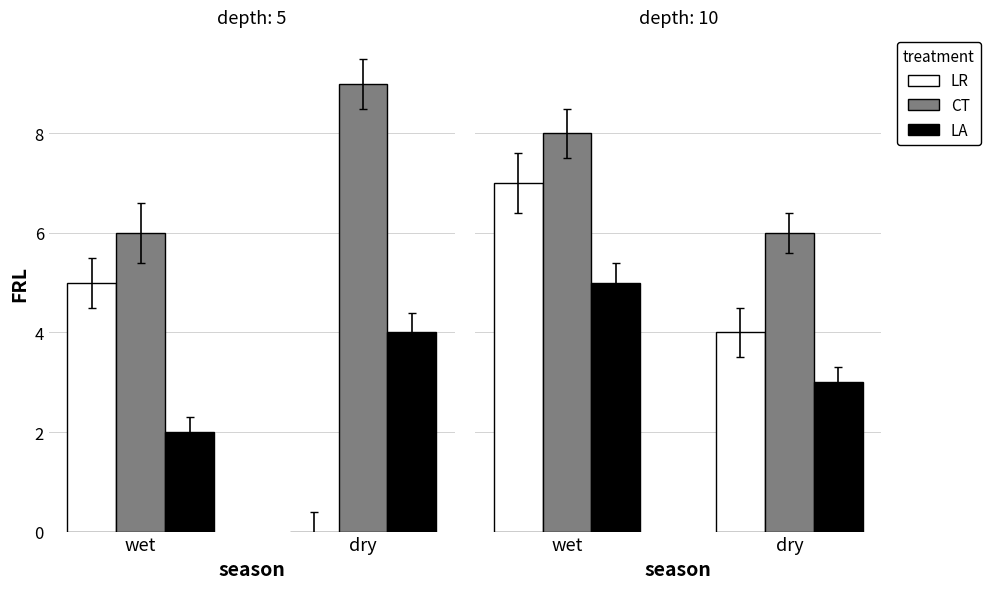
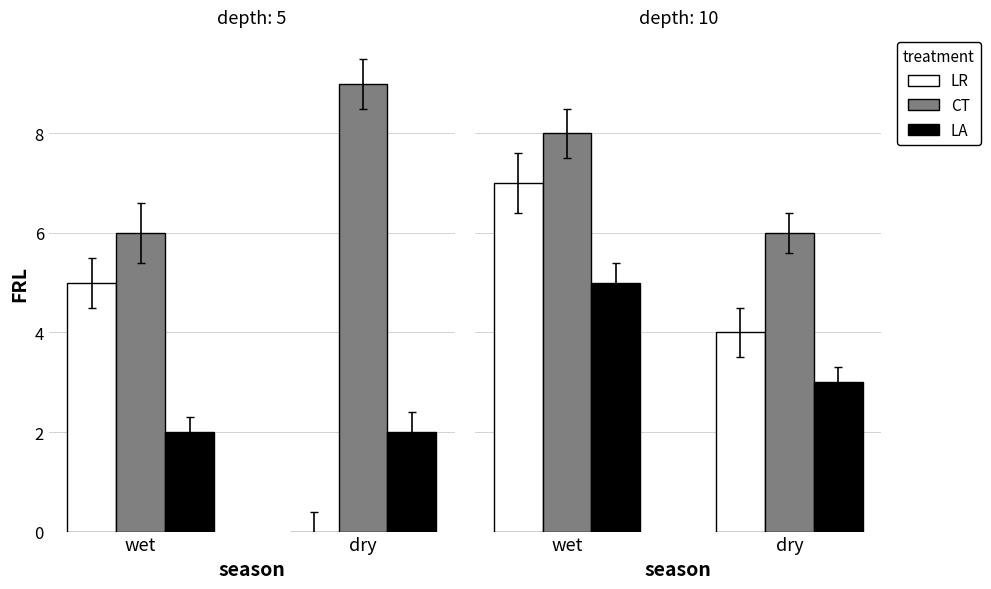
  {
    "depth: 5": {
      "LR": {
        "wet": 5,
        "dry": 0
      },
      "CT": {
        "wet": 6,
        "dry": 9
      },
      "LA": {
        "wet": 2,
-       "dry": 4
+       "dry": 2
      }
    }
  }
